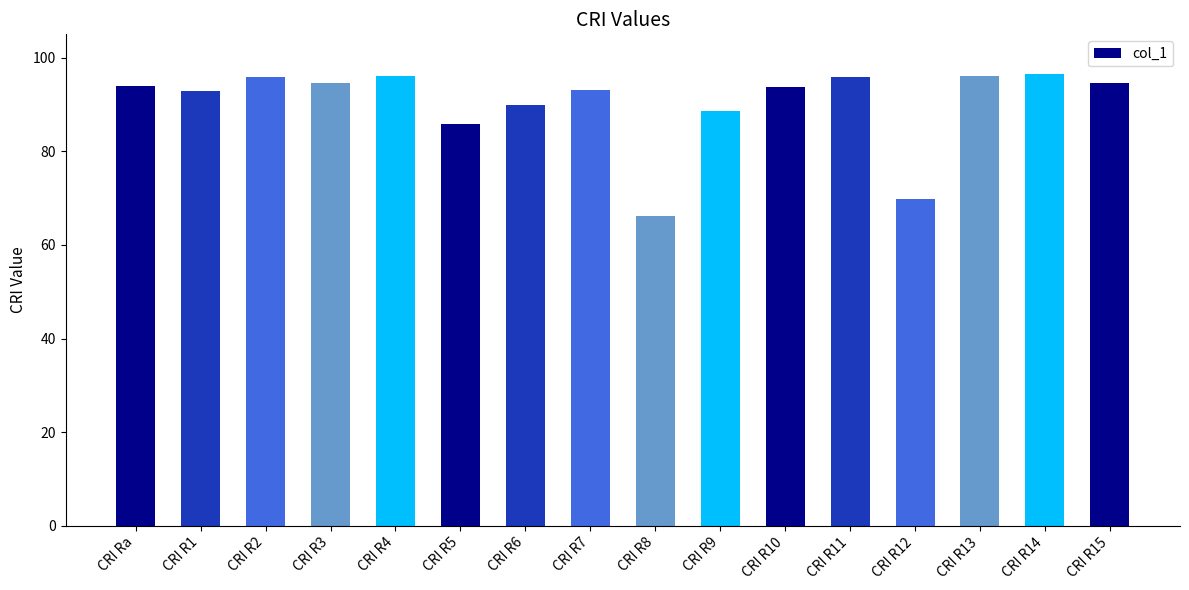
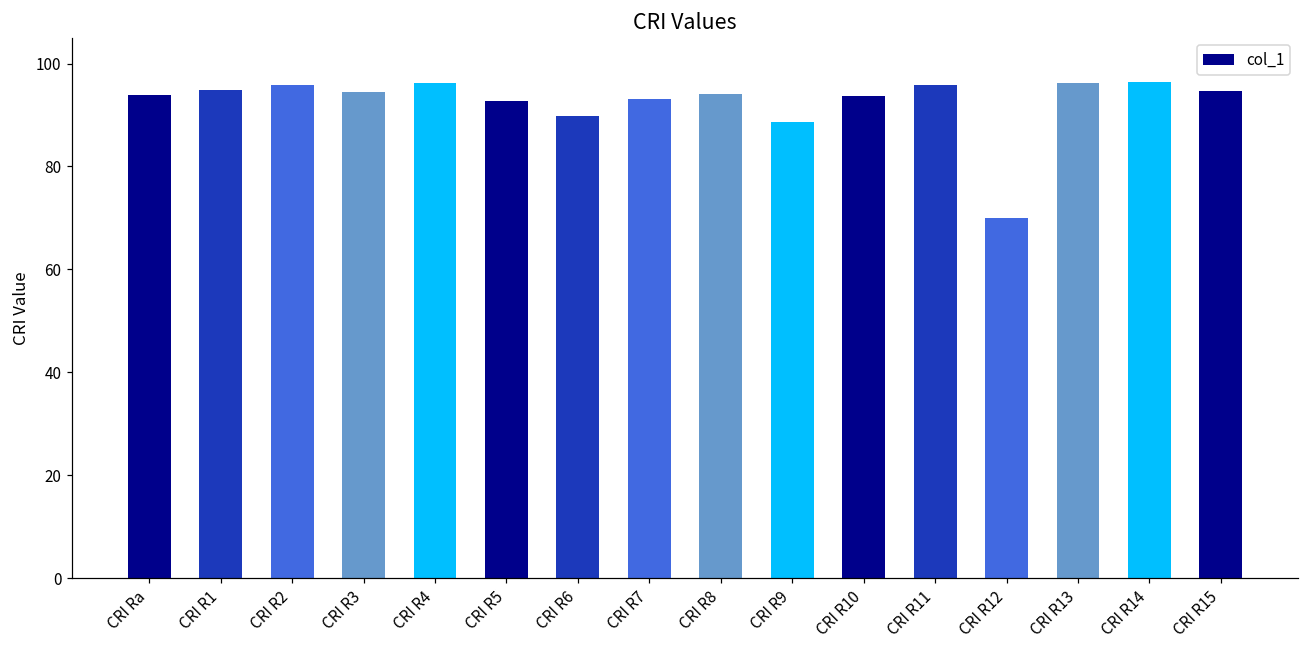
  {
    "CRI Ra": 94,
-   "CRI R1": 93,
+   "CRI R1": 95,
    "CRI R2": 96,
    "CRI R3": 95,
    "CRI R4": 96,
-   "CRI R5": 86,
+   "CRI R5": 93,
    "CRI R6": 90,
    "CRI R7": 93,
-   "CRI R8": 66,
+   "CRI R8": 94,
    "CRI R9": 89,
    "CRI R10": 94,
    "CRI R11": 96,
    "CRI R12": 70,
    "CRI R13": 96,
    "CRI R14": 97,
    "CRI R15": 95
  }
